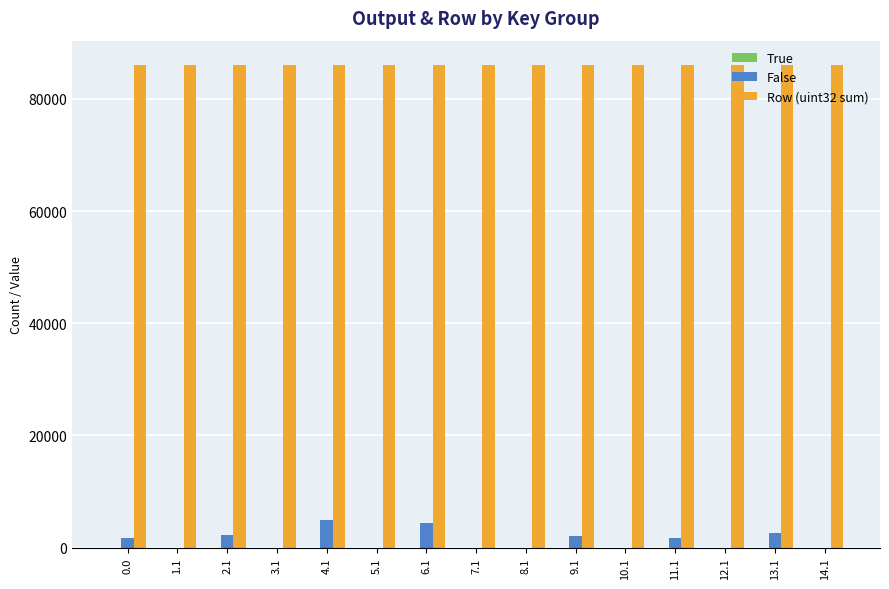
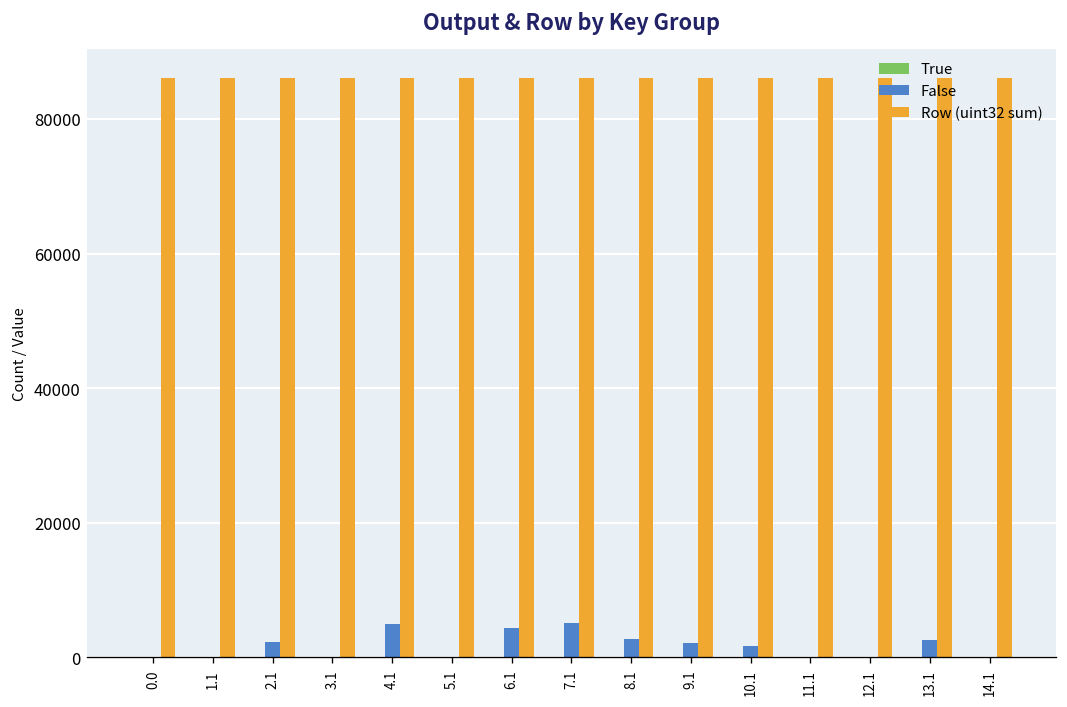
  {
    "False": {
-     "0.0": 2000,
+     "0.0": 0,
      "2.1": 2000,
      "4.1": 5000,
      "6.1": 4000,
-     "7.1": 0,
-     "8.1": 0,
+     "7.1": 5000,
+     "8.1": 3000,
      "9.1": 2000,
-     "10.1": 0,
-     "11.1": 2000,
+     "10.1": 2000,
+     "11.1": 0,
      "13.1": 3000
    },
    "Row (uint32 sum)": {
      "0.0": 86000,
      "1.1": 86000,
      "2.1": 86000,
      "3.1": 86000,
      "4.1": 86000,
      "5.1": 86000,
      "6.1": 86000,
      "7.1": 86000,
      "8.1": 86000,
      "9.1": 86000,
      "10.1": 86000,
      "11.1": 86000,
      "12.1": 86000,
      "13.1": 86000,
      "14.1": 86000
    }
  }
